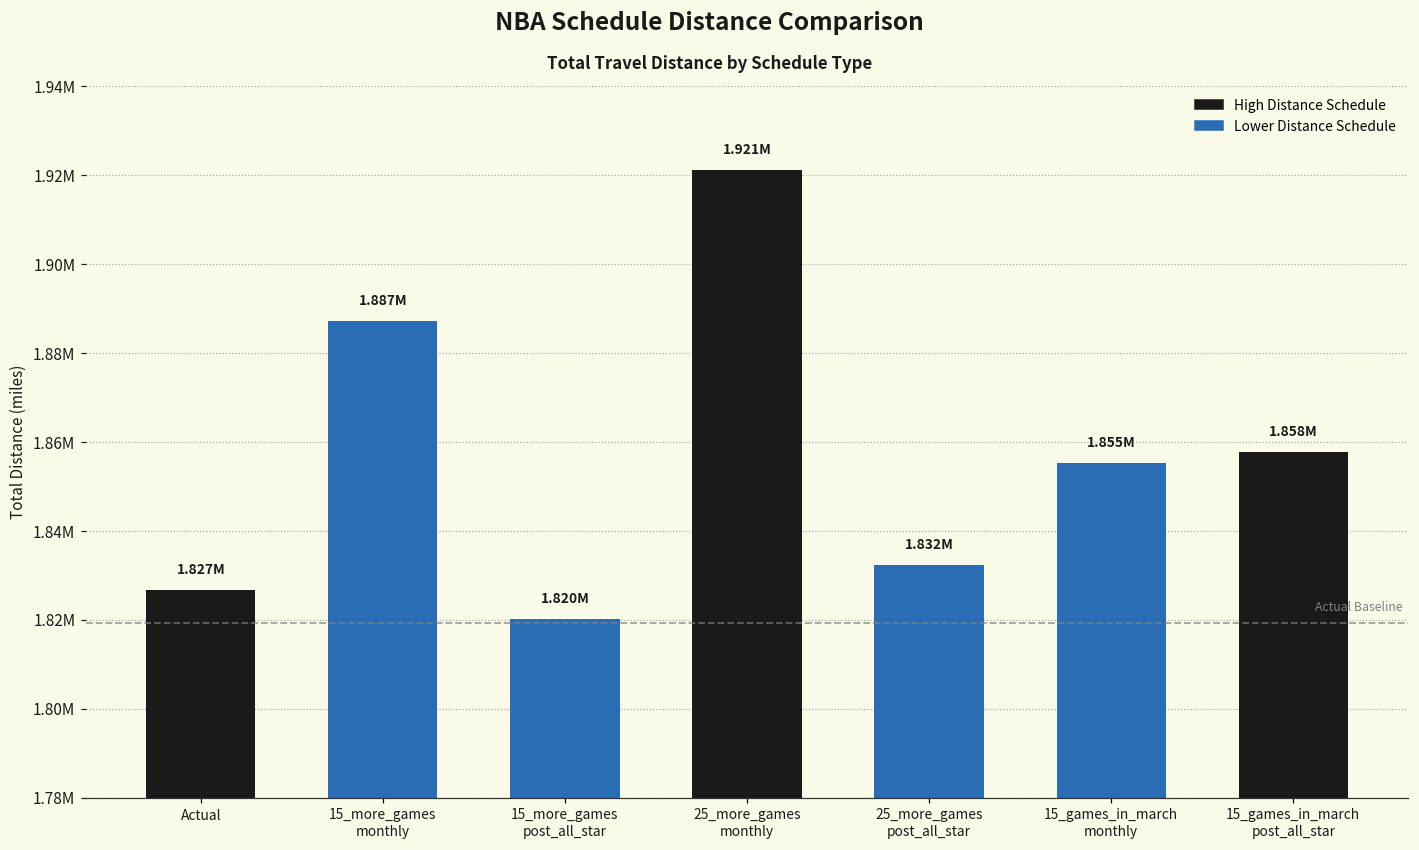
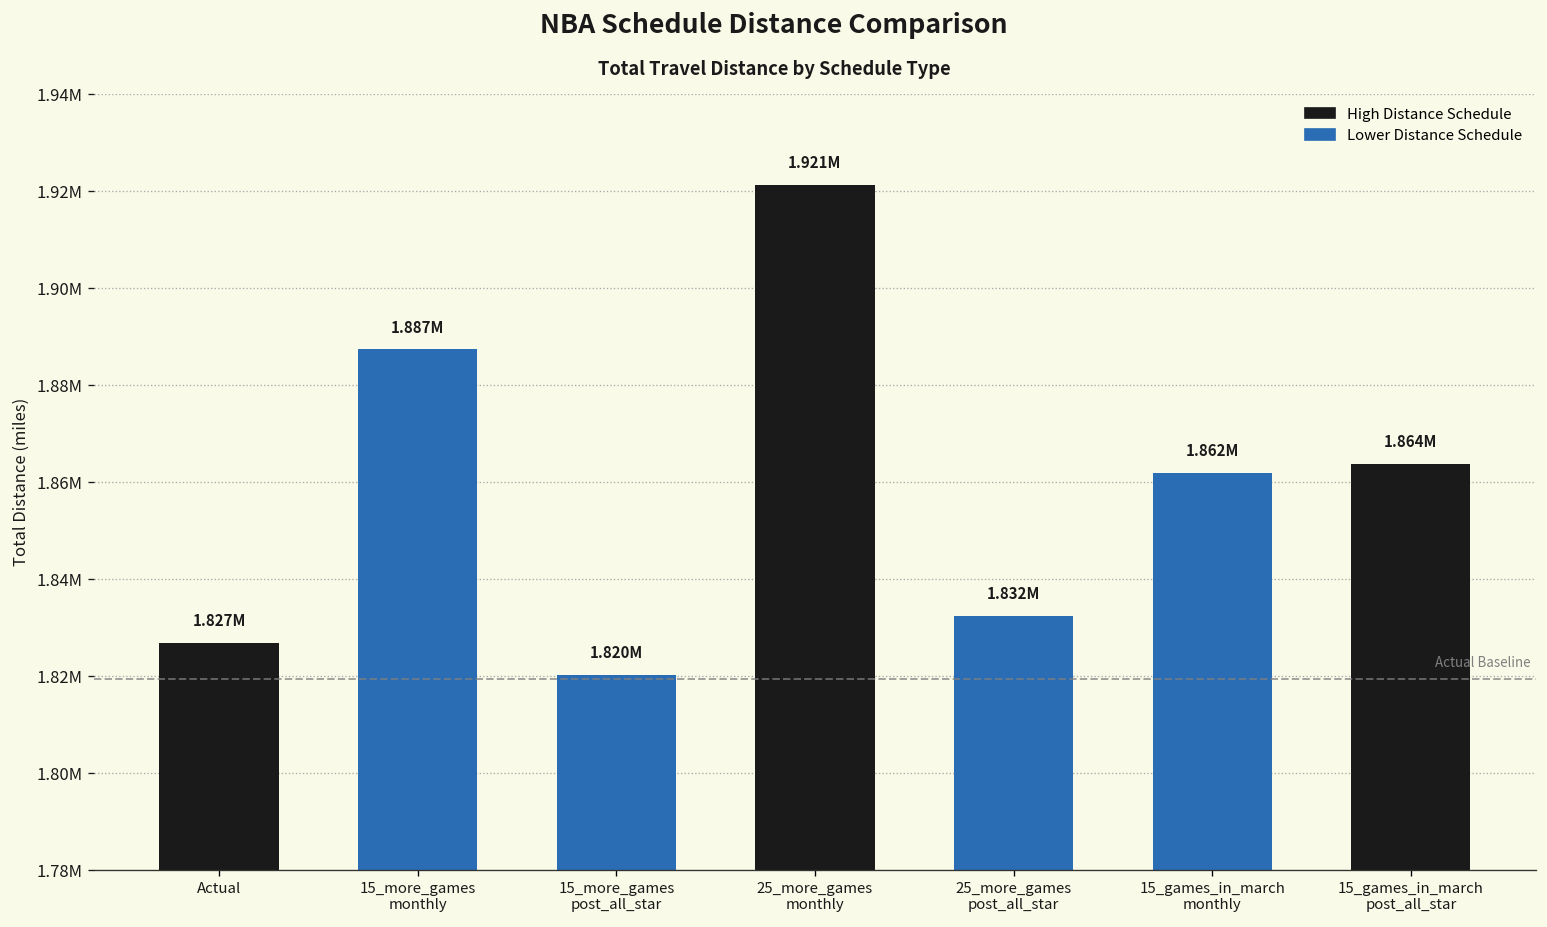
  {
    "Actual": "1.827M",
    "15_more_games monthly": "1.887M",
    "15_more_games post_all_star": "1.820M",
    "25_more_games monthly": "1.921M",
    "25_more_games post_all_star": "1.832M",
-   "15_games_in_march monthly": "1.855M",
-   "15_games_in_march post_all_star": "1.858M"
+   "15_games_in_march monthly": "1.862M",
+   "15_games_in_march post_all_star": "1.864M"
  }
